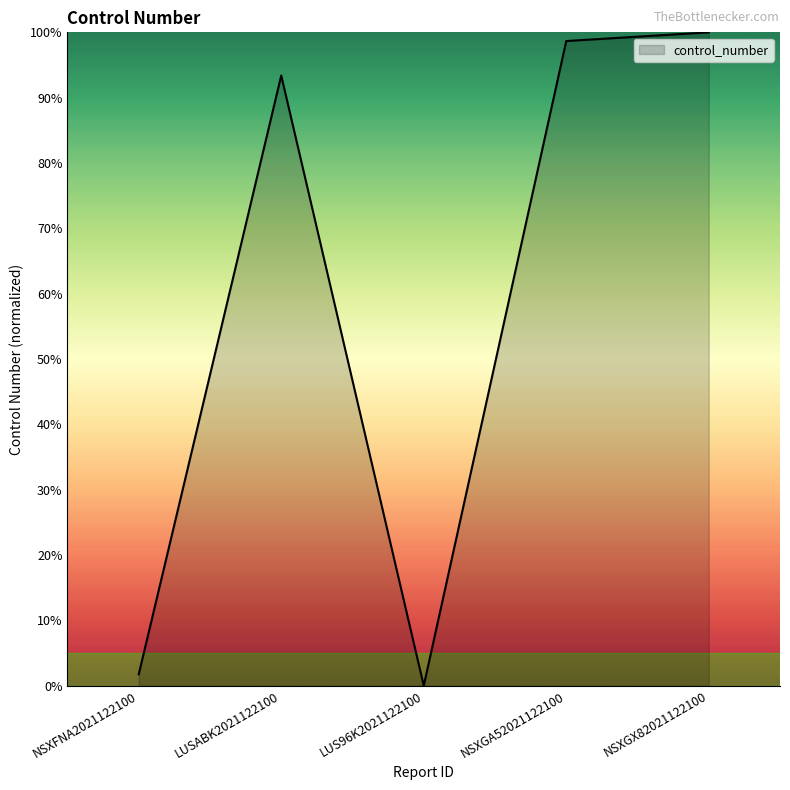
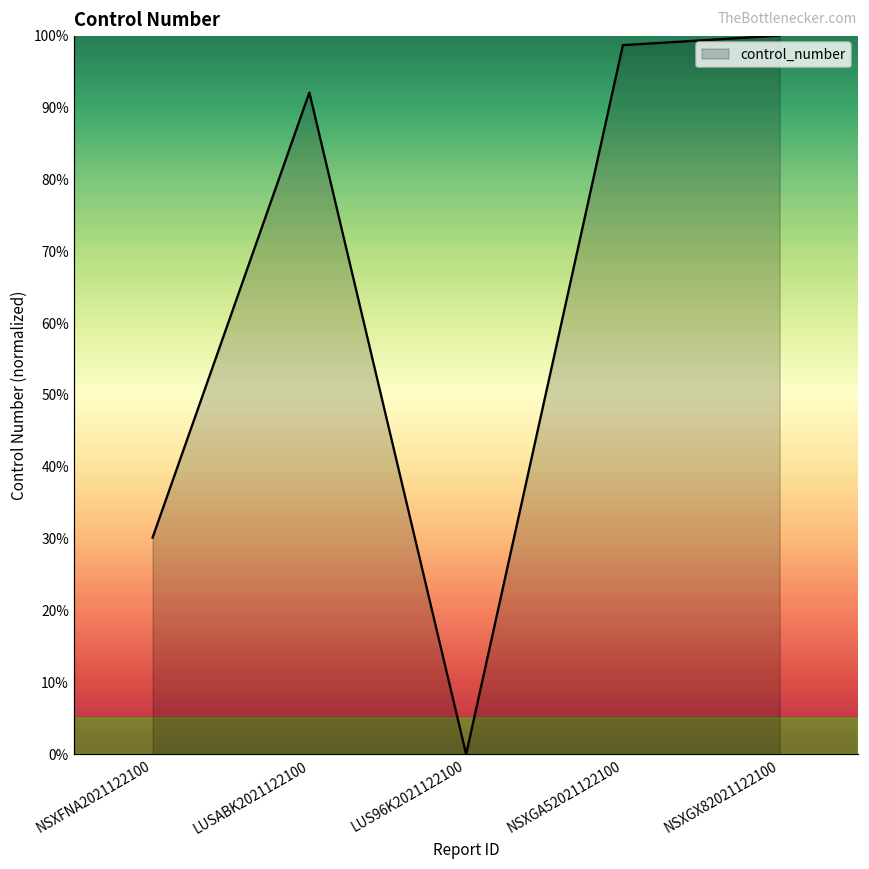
  {
-   "NSXFNA2021122100": "2%",
-   "LUSABK2021122100": "93%",
+   "NSXFNA2021122100": "30%",
+   "LUSABK2021122100": "92%",
    "LUS96K2021122100": "0%",
    "NSXGA52021122100": "99%",
    "NSXGX82021122100": "100%"
  }
